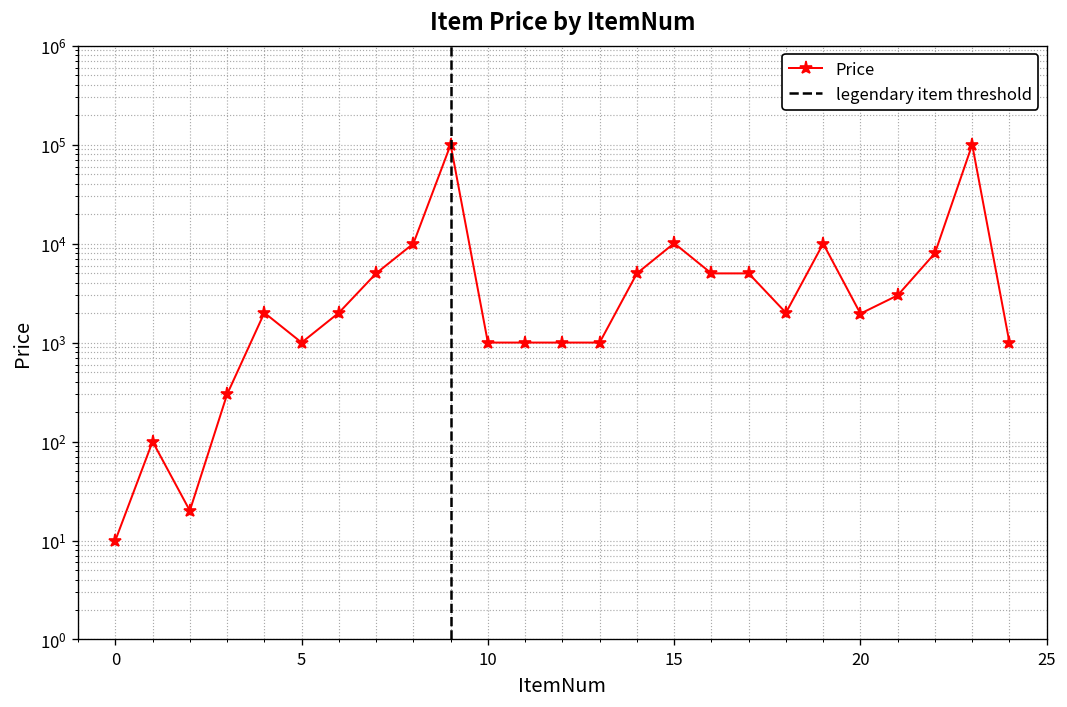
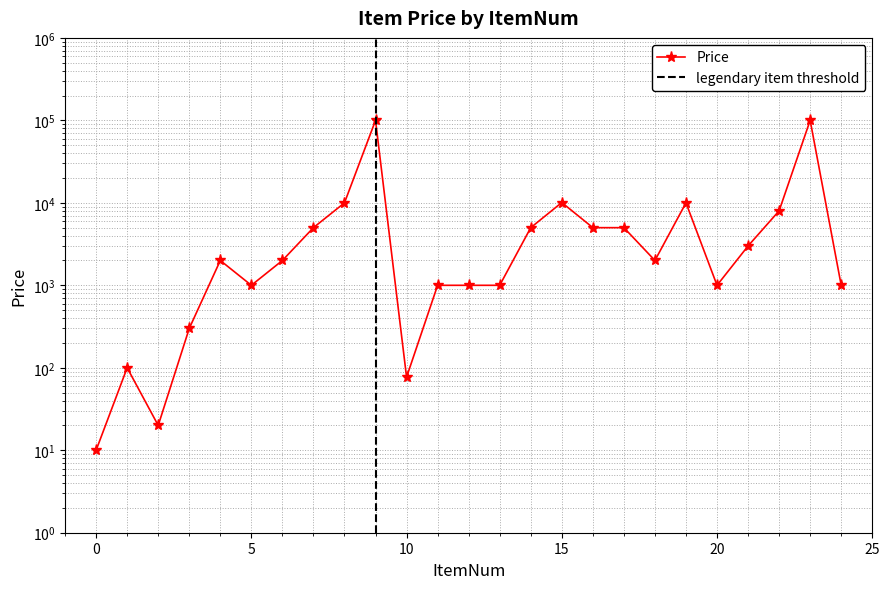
  {
    "0": 10,
    "5": 1000,
-   "10": 1000,
+   "10": 80,
    "15": 10000,
-   "20": 2000
+   "20": 1000
  }
